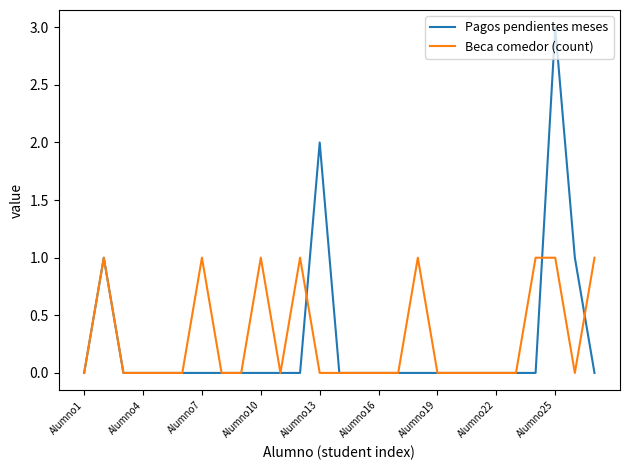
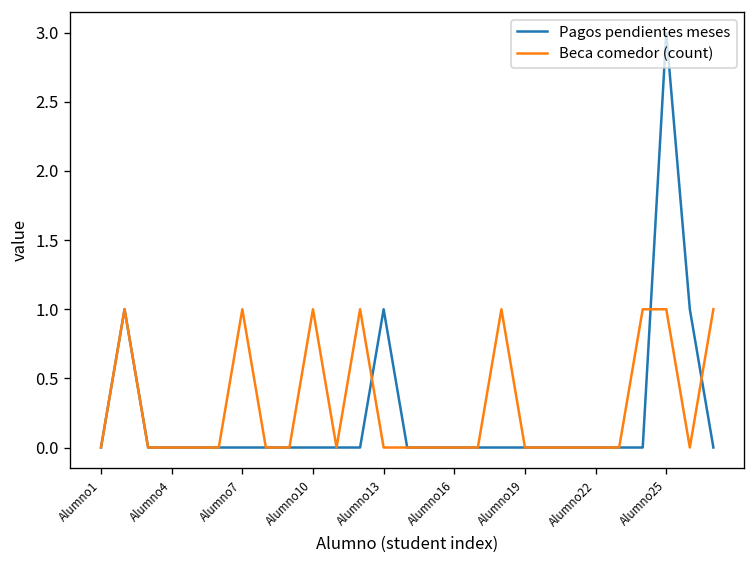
  {
    "Pagos pendientes meses": {
      "Alumno7": 0,
      "Alumno10": 0,
-     "Alumno13": 2
+     "Alumno13": 1
    },
    "Beca comedor (count)": {
      "Alumno7": 1,
      "Alumno10": 1,
      "Alumno13": 0,
      "Alumno25": 1
    }
  }
